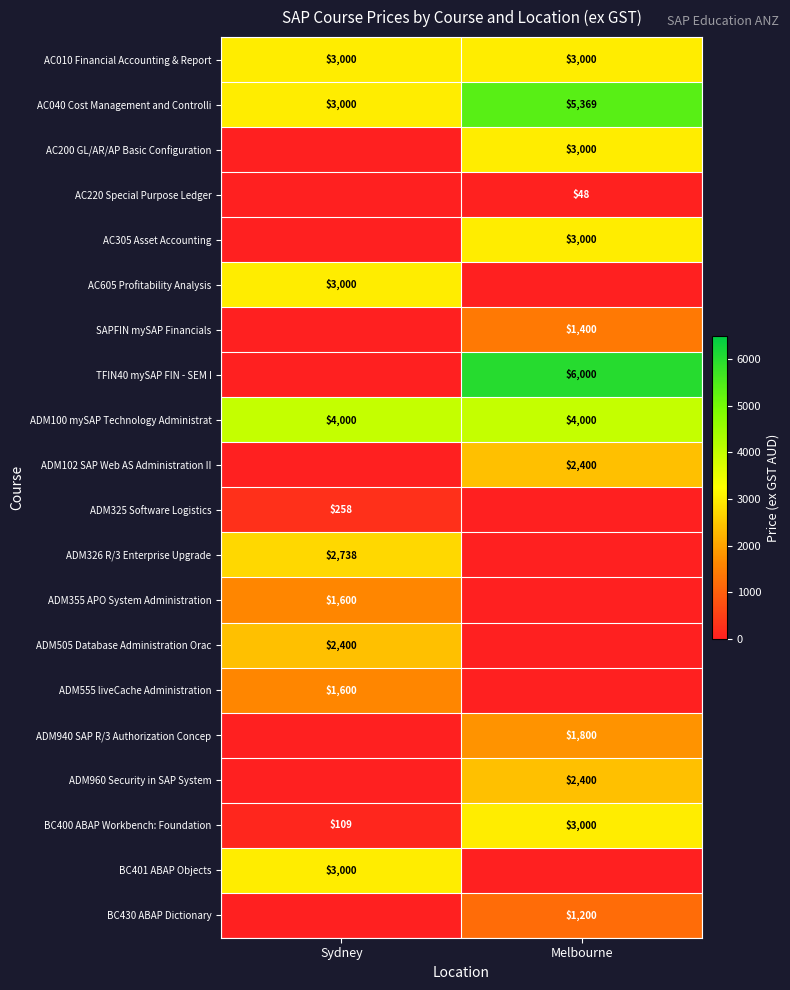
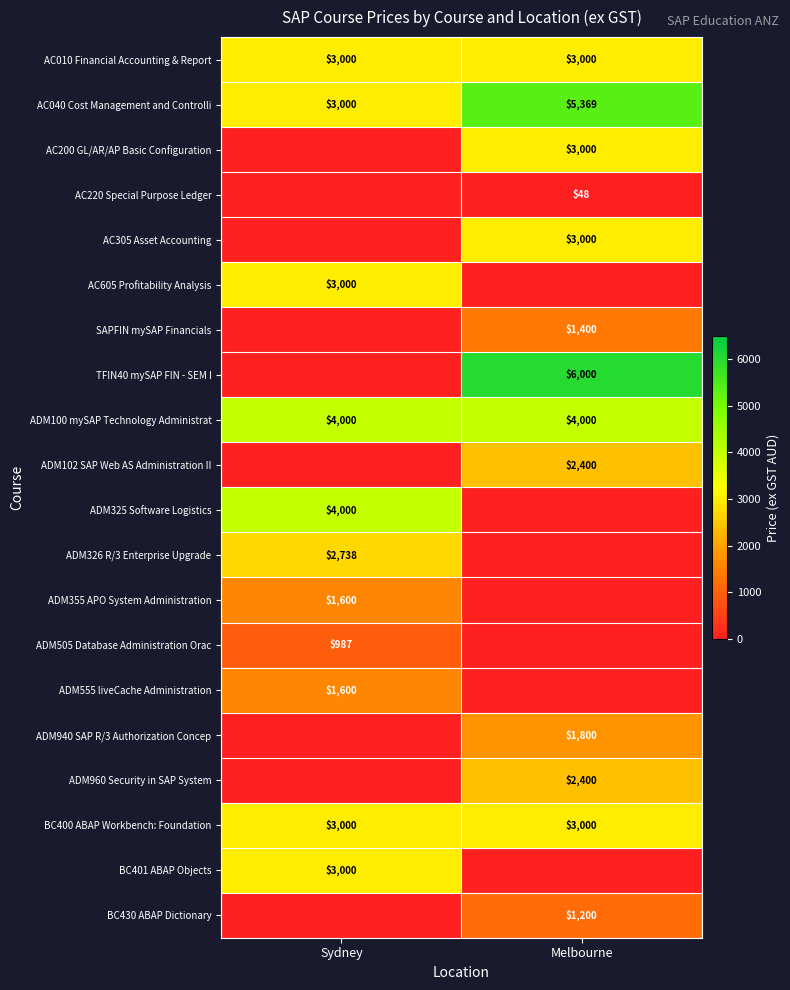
  {
    "AC010 Financial Accounting & Report": {
      "Sydney": "$3,000",
      "Melbourne": "$3,000"
    },
    "AC040 Cost Management and Controlli": {
      "Sydney": "$3,000",
      "Melbourne": "$5,369"
    },
    "AC200 GL/AR/AP Basic Configuration": {
      "Melbourne": "$3,000"
    },
    "AC220 Special Purpose Ledger": {
      "Melbourne": "$48"
    },
    "AC305 Asset Accounting": {
      "Melbourne": "$3,000"
    },
    "AC605 Profitability Analysis": {
      "Sydney": "$3,000"
    },
    "SAPFIN mySAP Financials": {
      "Melbourne": "$1,400"
    },
    "TFIN40 mySAP FIN - SEM I": {
      "Melbourne": "$6,000"
    },
    "ADM100 mySAP Technology Administrat": {
      "Sydney": "$4,000",
      "Melbourne": "$4,000"
    },
    "ADM102 SAP Web AS Administration II": {
      "Melbourne": "$2,400"
    },
    "ADM325 Software Logistics": {
-     "Sydney": "$258"
+     "Sydney": "$4,000"
    },
    "ADM326 R/3 Enterprise Upgrade": {
      "Sydney": "$2,738"
    },
    "ADM355 APO System Administration": {
      "Sydney": "$1,600"
    },
    "ADM505 Database Administration Orac": {
-     "Sydney": "$2,400"
+     "Sydney": "$987"
    },
    "ADM555 liveCache Administration": {
      "Sydney": "$1,600"
    },
    "ADM940 SAP R/3 Authorization Concep": {
      "Melbourne": "$1,800"
    },
    "ADM960 Security in SAP System": {
      "Melbourne": "$2,400"
    },
    "BC400 ABAP Workbench: Foundation": {
-     "Sydney": "$109",
+     "Sydney": "$3,000",
      "Melbourne": "$3,000"
    },
    "BC401 ABAP Objects": {
      "Sydney": "$3,000"
    },
    "BC430 ABAP Dictionary": {
      "Melbourne": "$1,200"
    }
  }
